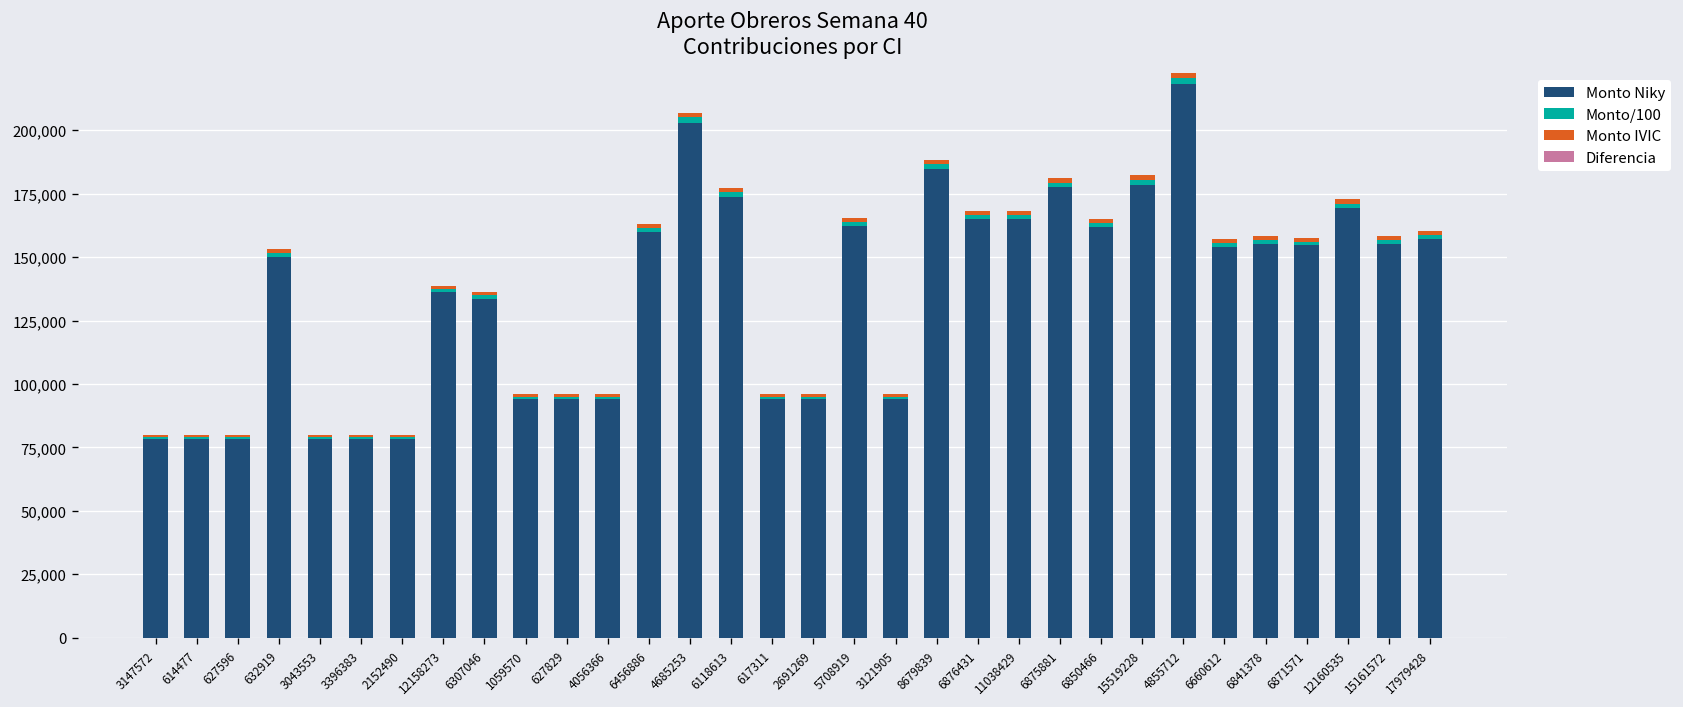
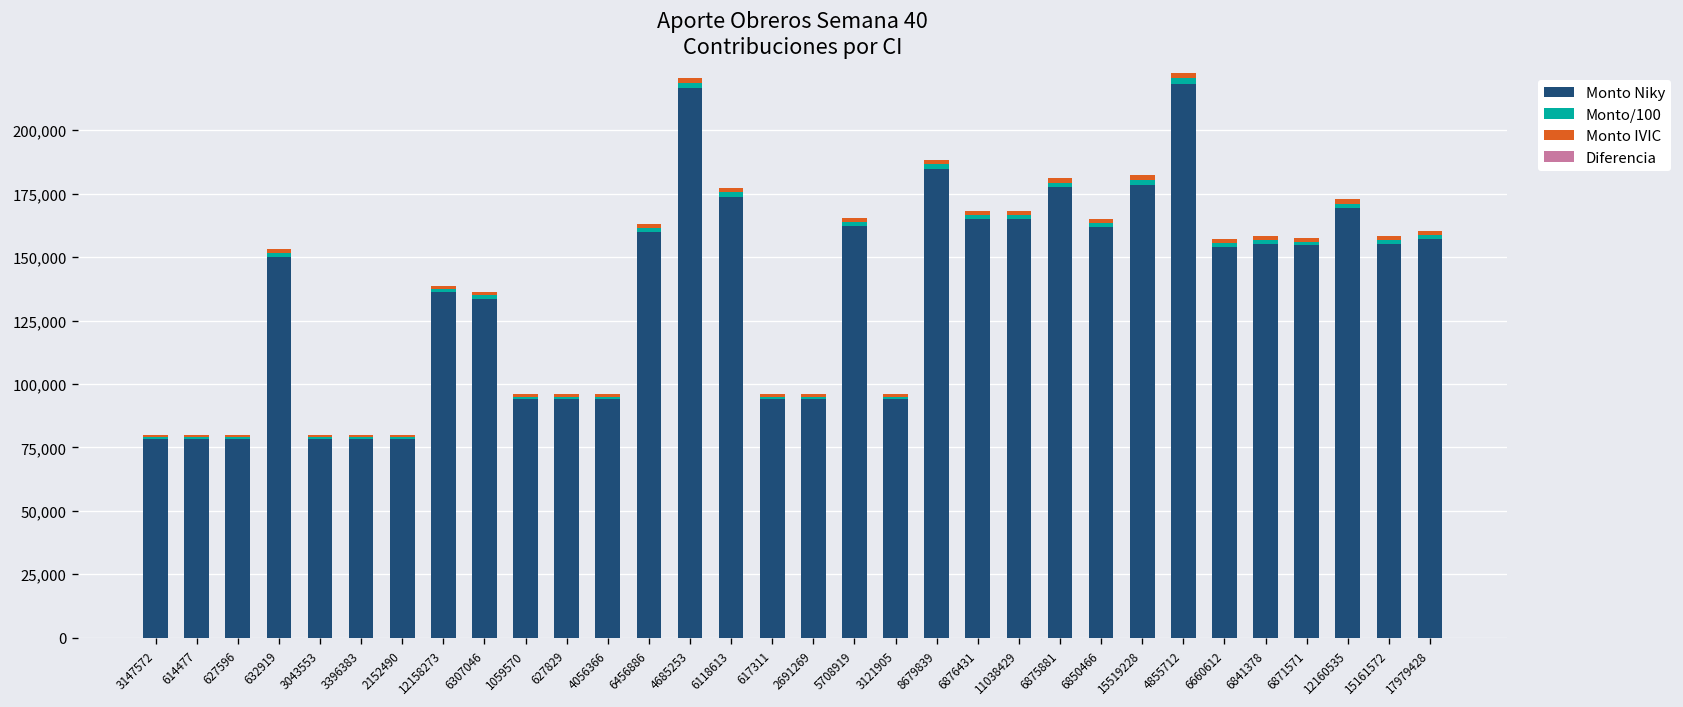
  {
    "Monto Niky": {
      "3147572": "78,000",
      "614477": "78,000",
      "627596": "78,000",
      "632919": "150,000",
      "3043553": "78,000",
      "3396383": "78,000",
      "2152490": "78,000",
      "12158273": "136,000",
      "6307046": "134,000",
      "1059570": "94,000",
      "627829": "94,000",
      "4056366": "94,000",
      "6456886": "160,000",
-     "4685253": "203,000",
+     "4685253": "216,000",
      "6118613": "174,000",
      "617311": "94,000",
      "2691269": "94,000",
      "5708919": "162,000",
      "3121905": "94,000",
      "8679839": "185,000",
      "6876431": "165,000",
      "11038429": "165,000",
      "6875881": "178,000",
      "6850466": "162,000",
      "15519228": "179,000",
      "4855712": "218,000",
      "6660612": "154,000",
      "6841378": "155,000",
      "6871571": "155,000",
      "12160535": "169,000",
      "15161572": "155,000",
      "17979428": "157,000"
    },
    "Monto/100": {
      "632919": "2,000",
      "12158273": "1,000",
      "6307046": "1,000",
      "6456886": "2,000",
      "4685253": "2,000",
      "6118613": "2,000",
      "5708919": "2,000",
      "8679839": "2,000",
      "6876431": "2,000",
      "11038429": "2,000",
      "6875881": "2,000",
      "6850466": "2,000",
      "15519228": "2,000",
      "4855712": "2,000",
      "6660612": "2,000",
      "6841378": "2,000",
      "6871571": "2,000",
      "12160535": "2,000",
      "15161572": "2,000",
      "17979428": "2,000"
    },
    "Diferencia": {
      "3147572": "0",
      "614477": "0",
      "627596": "0",
      "3043553": "0",
      "3396383": "0",
      "2152490": "0",
      "1059570": "0",
      "627829": "0",
      "4056366": "0",
      "617311": "0",
      "2691269": "0",
      "3121905": "0"
    }
  }
